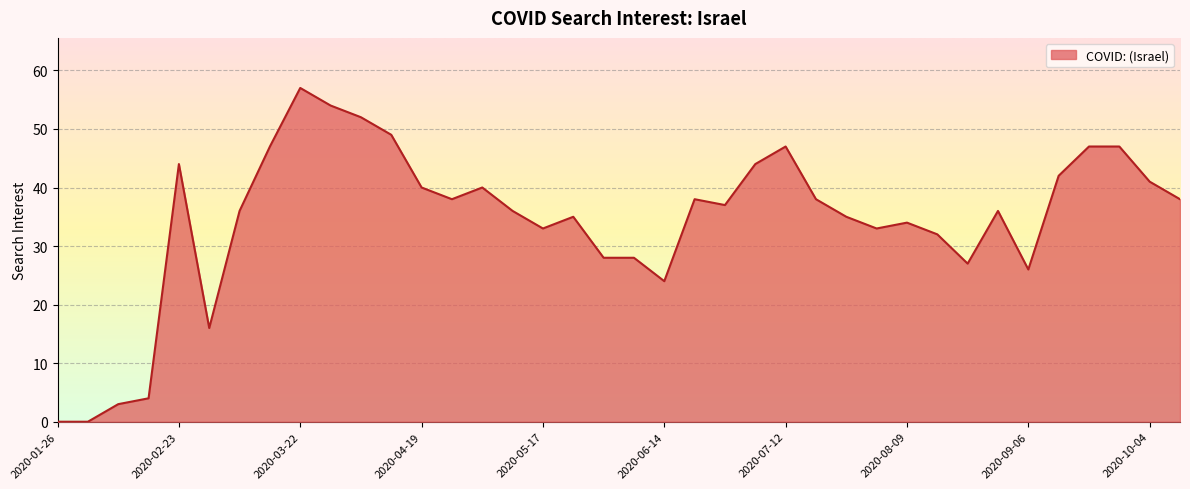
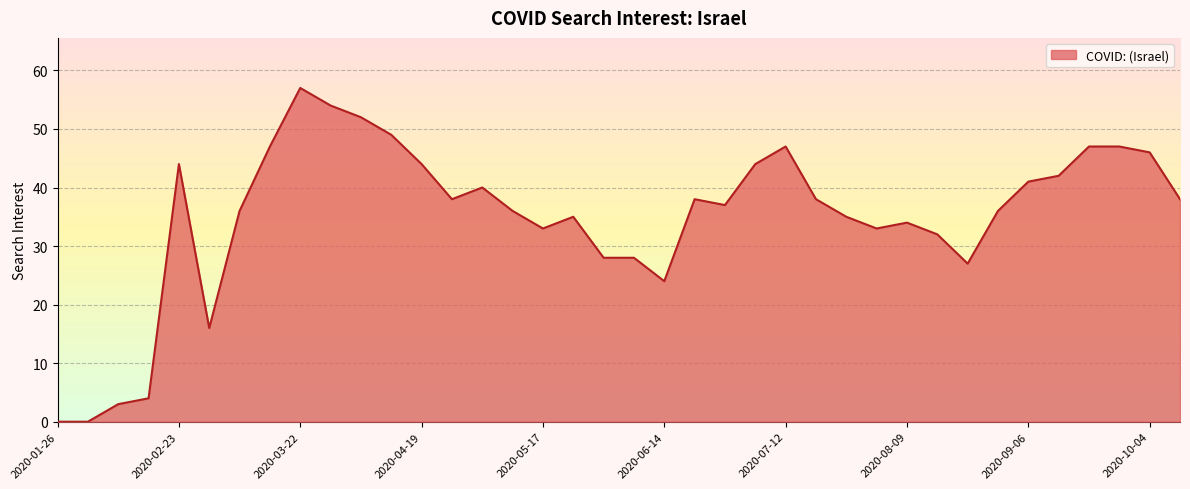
  {
    "2020-01-26": 0,
    "2020-02-23": 44,
    "2020-03-22": 57,
-   "2020-04-19": 40,
+   "2020-04-19": 44,
    "2020-05-17": 33,
    "2020-06-14": 24,
    "2020-07-12": 47,
    "2020-08-09": 34,
-   "2020-09-06": 26,
-   "2020-10-04": 41
+   "2020-09-06": 41,
+   "2020-10-04": 46
  }
